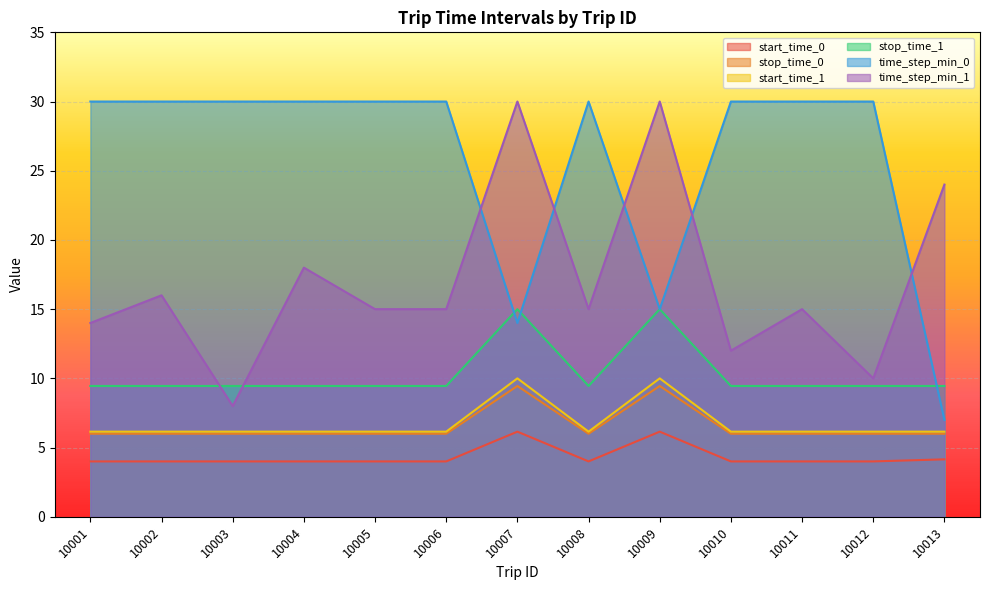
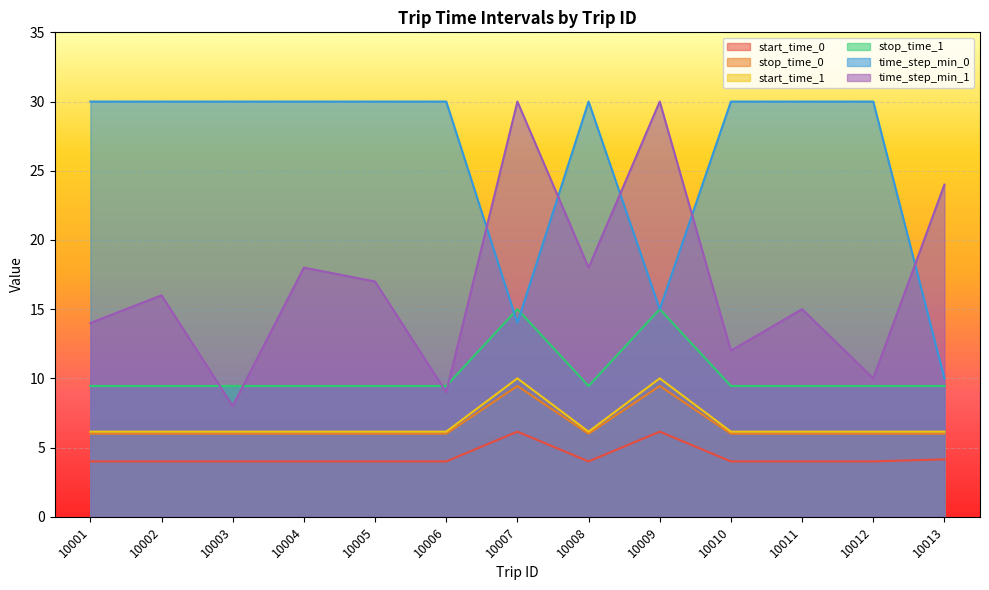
  {
    "start_time_1": {
      "10007": 10,
      "10009": 10
    },
    "stop_time_1": {
      "10001": 9.5,
      "10002": 9.5,
      "10003": 9.5,
      "10004": 9.5,
      "10005": 9.5,
      "10006": 9.5,
      "10007": 15,
      "10008": 9.5,
      "10010": 9.5,
      "10011": 9.5,
      "10012": 9.5,
      "10013": 9.5
    },
    "time_step_min_0": {
      "10001": 30,
      "10002": 30,
      "10003": 30,
      "10004": 30,
      "10005": 30,
      "10006": 30,
      "10007": 14,
      "10008": 30,
      "10010": 30,
      "10011": 30,
      "10012": 30,
-     "10013": 7
+     "10013": 10
    },
    "time_step_min_1": {
      "10001": 14,
      "10002": 16,
      "10003": 8,
      "10004": 18,
-     "10005": 15,
-     "10006": 15,
+     "10005": 17,
+     "10006": 9,
      "10007": 30,
-     "10008": 15,
+     "10008": 18,
      "10009": 30,
      "10010": 12,
      "10011": 15,
      "10012": 10,
      "10013": 24
    }
  }
